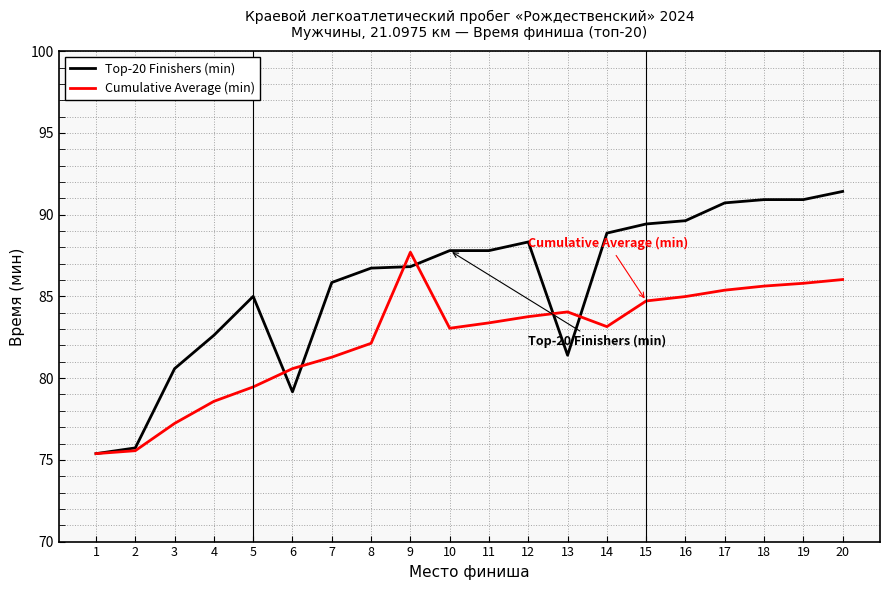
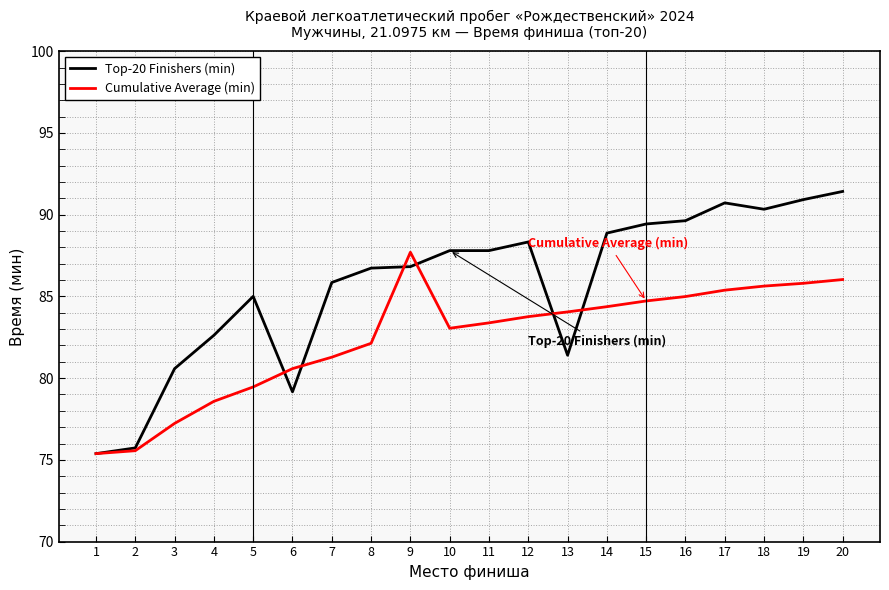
  {
    "Top-20 Finishers (min)": {
      "2": 75.7,
      "3": 80.6,
      "4": 82.6,
      "5": 85.0,
      "6": 79.2,
      "7": 85.9,
      "8": 86.7,
      "9": 86.8,
      "10": 87.8,
      "11": 87.8,
      "12": 88.3,
      "13": 81.4,
      "14": 88.9,
      "15": 89.4,
      "16": 89.6,
      "17": 90.7,
-     "18": 90.9,
+     "18": 90.3,
      "19": 90.9,
      "20": 91.4
    },
    "Cumulative Average (min)": {
      "2": 75.6,
      "3": 77.2,
      "4": 78.6,
      "5": 79.5,
      "6": 80.6,
      "7": 81.3,
      "8": 82.1,
      "9": 87.7,
      "10": 83.1,
      "11": 83.4,
      "12": 83.8,
      "13": 84.1,
-     "14": 83.2,
+     "14": 84.4,
      "15": 84.7,
      "16": 85.0,
      "17": 85.4,
      "18": 85.6,
      "19": 85.8,
      "20": 86.0
    }
  }
